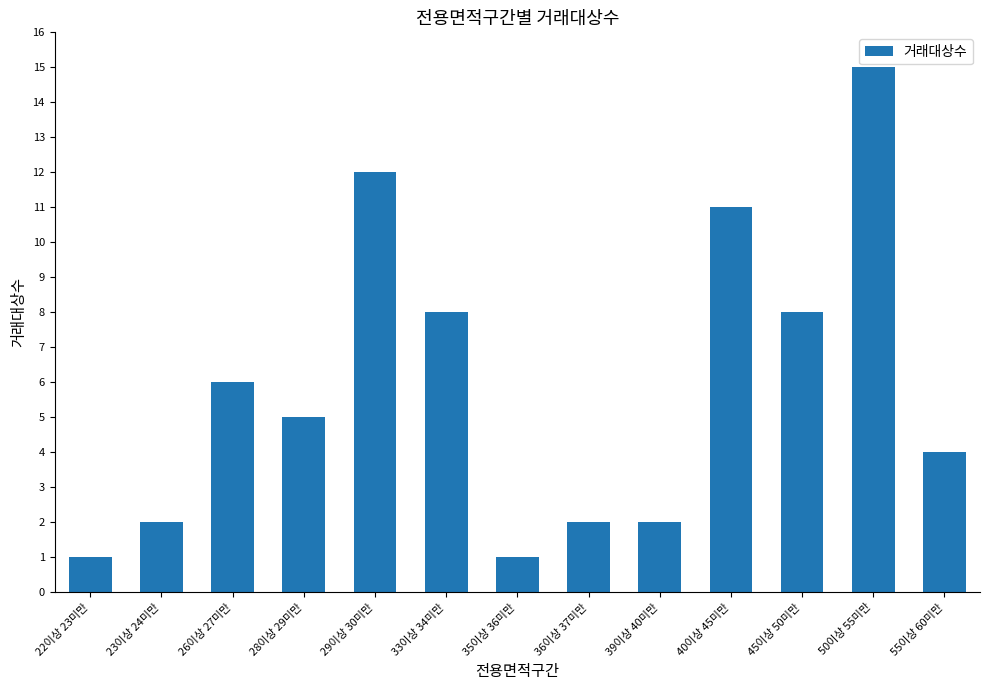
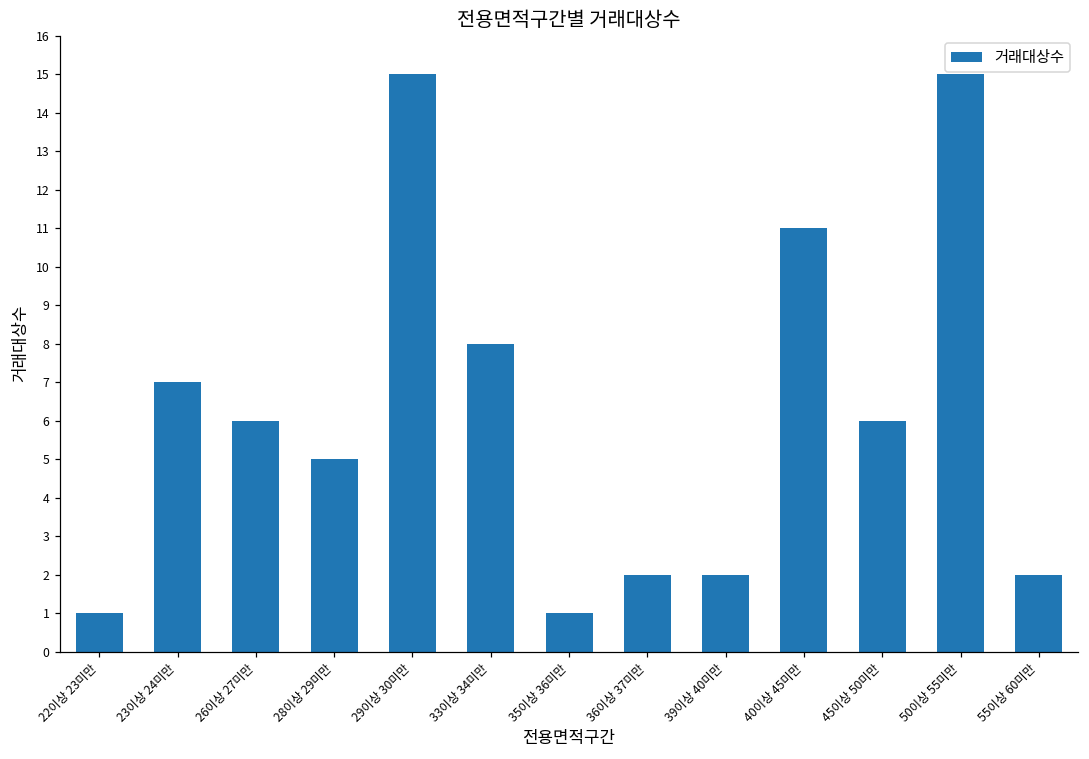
  {
    "22이상 23미만": 1,
-   "23이상 24미만": 2,
+   "23이상 24미만": 7,
    "26이상 27미만": 6,
    "28이상 29미만": 5,
-   "29이상 30미만": 12,
+   "29이상 30미만": 15,
    "33이상 34미만": 8,
    "35이상 36미만": 1,
    "36이상 37미만": 2,
    "39이상 40미만": 2,
    "40이상 45미만": 11,
-   "45이상 50미만": 8,
+   "45이상 50미만": 6,
    "50이상 55미만": 15,
-   "55이상 60미만": 4
+   "55이상 60미만": 2
  }
